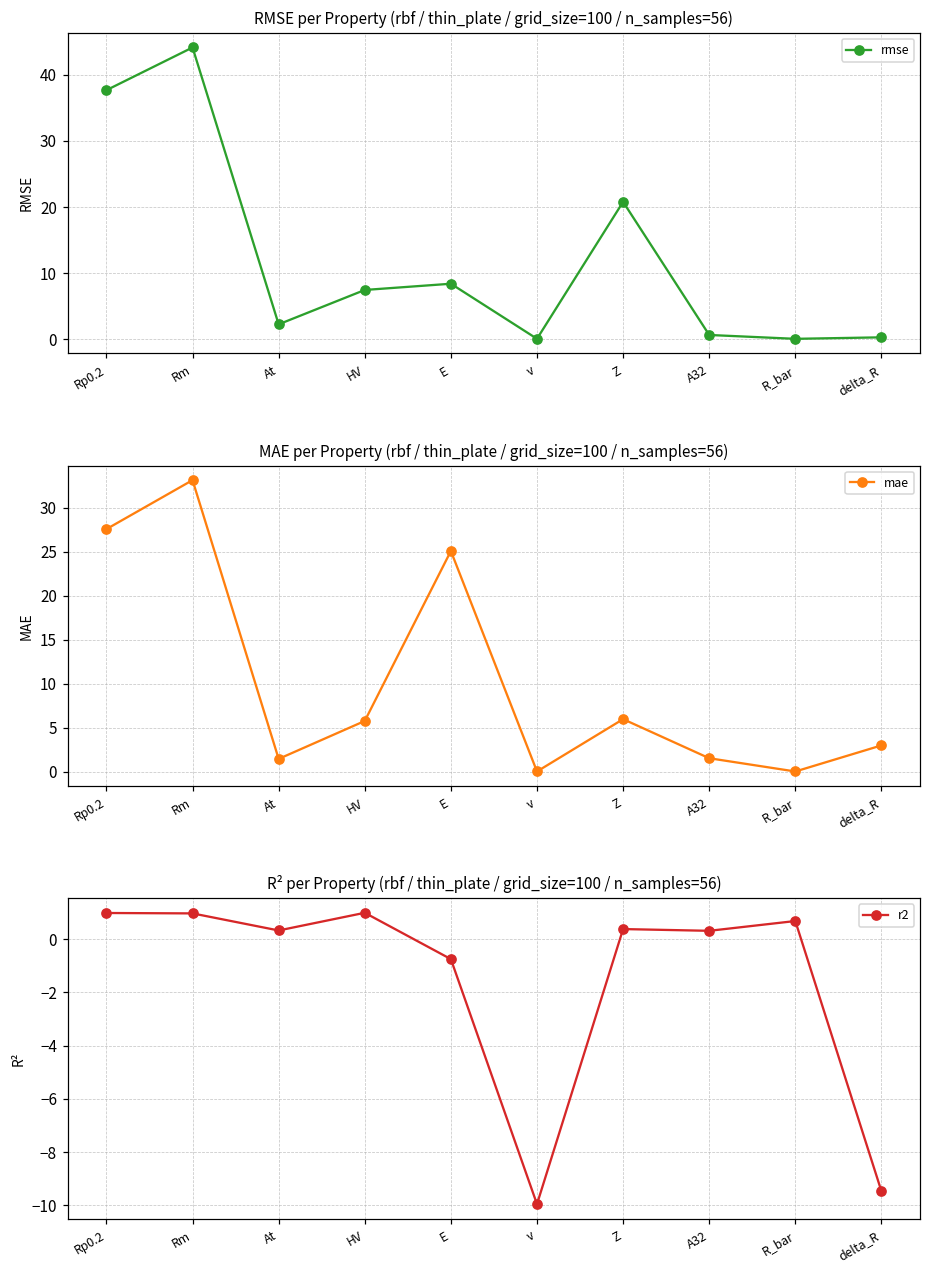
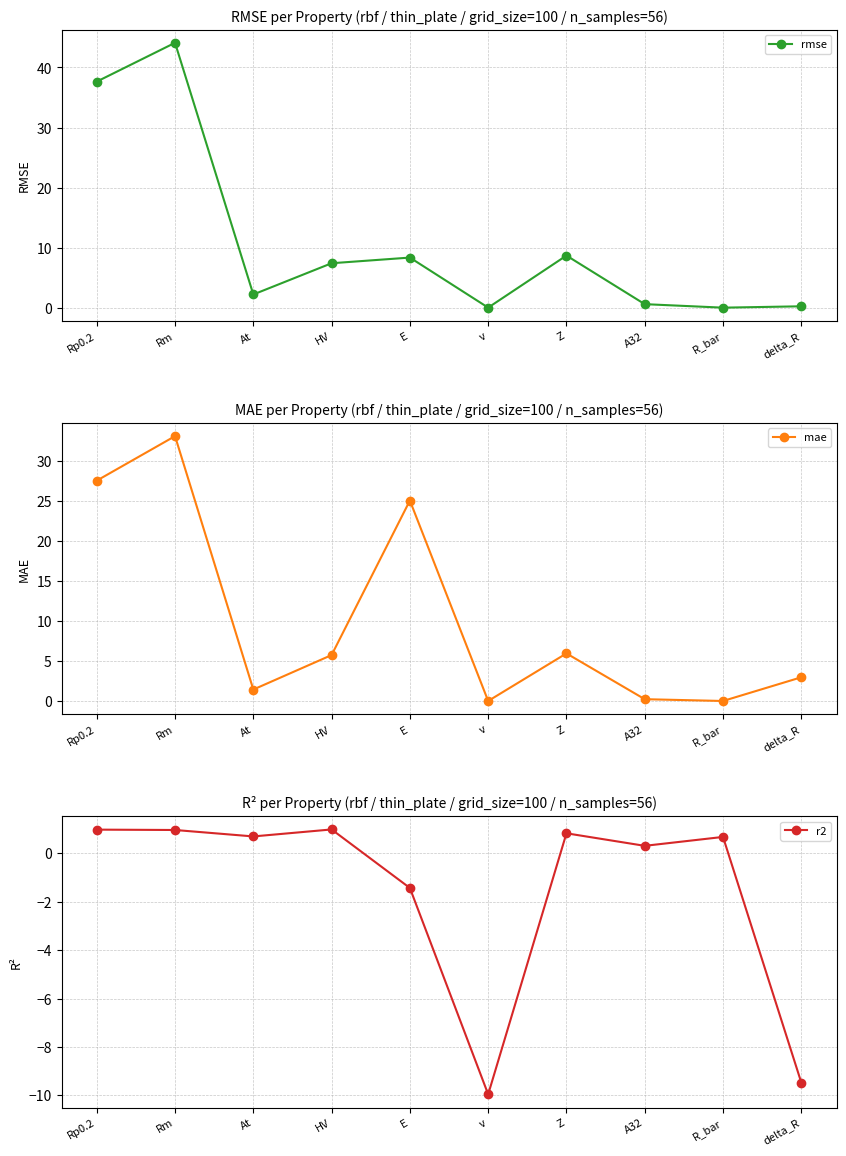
  {
    "RMSE per Property (rbf / thin_plate / grid_size=100 / n_samples=56)": {
      "Rp0.2": 38,
      "Rm": 44,
      "At": 2,
      "HV": 7,
      "E": 8,
      "v": 0,
-     "Z": 21,
+     "Z": 9,
      "A32": 1,
      "R_bar": 0,
      "delta_R": 0
    },
    "MAE per Property (rbf / thin_plate / grid_size=100 / n_samples=56)": {
      "Rp0.2": 28,
      "Rm": 33,
      "At": 1,
      "HV": 6,
      "E": 25,
      "v": 0,
      "Z": 6,
-     "A32": 2,
+     "A32": 0,
      "R_bar": 0,
      "delta_R": 3
    },
    "R² per Property (rbf / thin_plate / grid_size=100 / n_samples=56)": {
      "Rp0.2": 1.0,
      "Rm": 1.0,
-     "At": 0.3,
+     "At": 0.7,
      "HV": 1.0,
-     "E": -0.8,
+     "E": -1.4,
      "v": -10.0,
-     "Z": 0.4,
+     "Z": 0.8,
      "A32": 0.3,
      "R_bar": 0.7,
      "delta_R": -9.5
    }
  }
